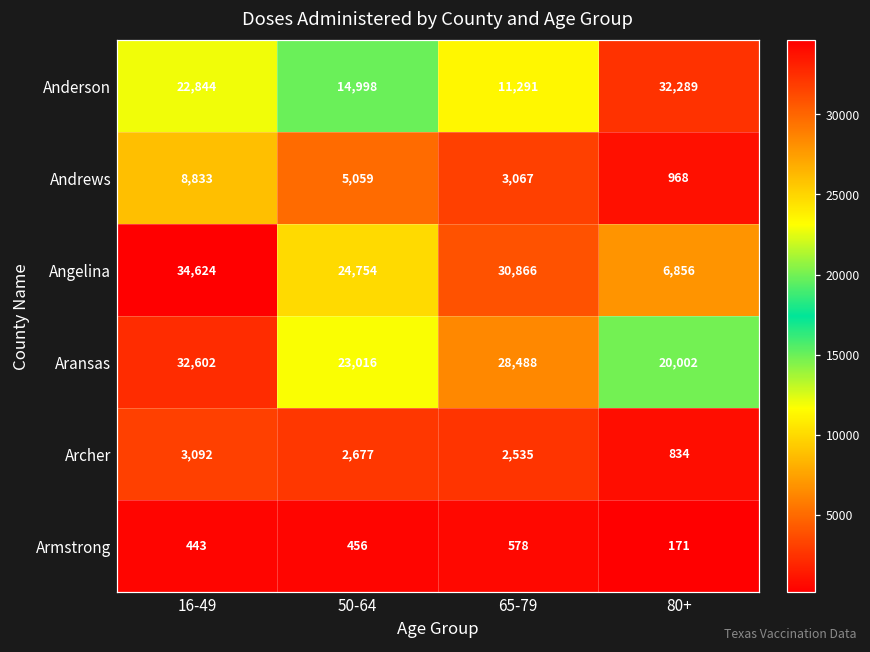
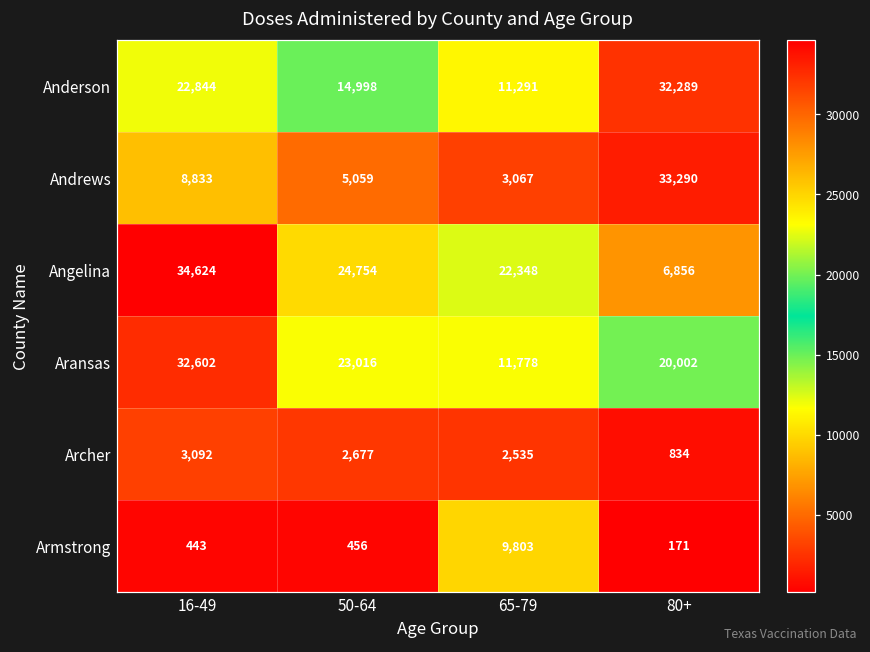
  {
    "Anderson": {
      "16-49": "22,844",
      "50-64": "14,998",
      "65-79": "11,291",
      "80+": "32,289"
    },
    "Andrews": {
      "16-49": "8,833",
      "50-64": "5,059",
      "65-79": "3,067",
-     "80+": "968"
+     "80+": "33,290"
    },
    "Angelina": {
      "16-49": "34,624",
      "50-64": "24,754",
-     "65-79": "30,866",
+     "65-79": "22,348",
      "80+": "6,856"
    },
    "Aransas": {
      "16-49": "32,602",
      "50-64": "23,016",
-     "65-79": "28,488",
+     "65-79": "11,778",
      "80+": "20,002"
    },
    "Archer": {
      "16-49": "3,092",
      "50-64": "2,677",
      "65-79": "2,535",
      "80+": "834"
    },
    "Armstrong": {
      "16-49": "443",
      "50-64": "456",
-     "65-79": "578",
+     "65-79": "9,803",
      "80+": "171"
    }
  }
